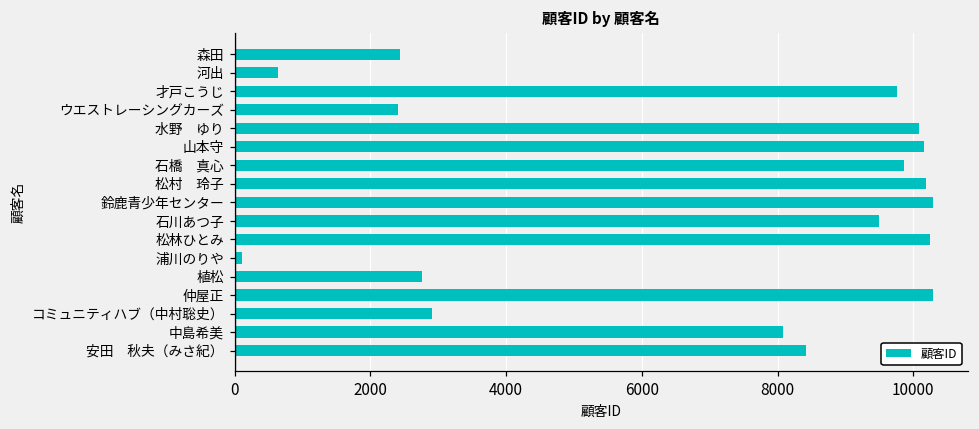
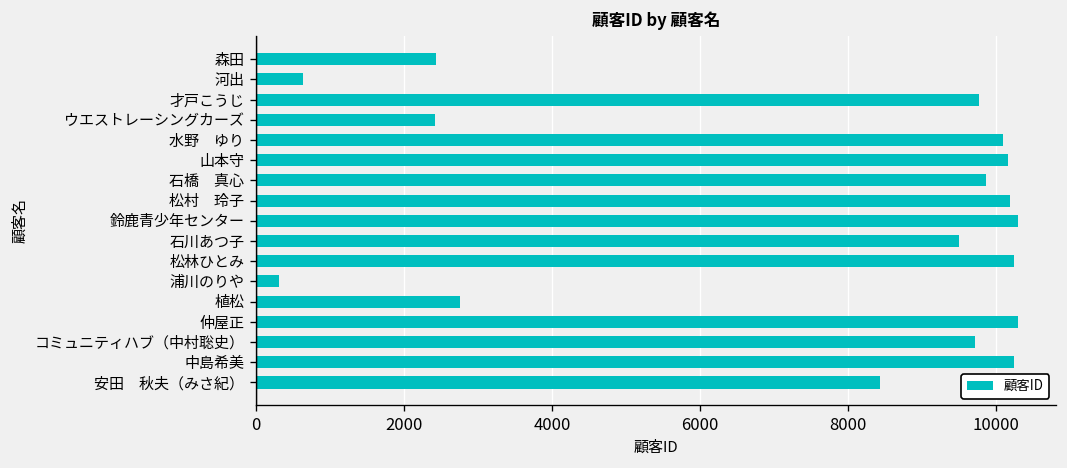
  {
    "森田": 2400,
    "河出": 600,
    "才戸こうじ": 9800,
    "ウエストレーシングカーズ": 2400,
    "水野 ゆり": 10100,
    "山本守": 10200,
    "石橋 真心": 9900,
    "松村 玲子": 10200,
    "鈴鹿青少年センター": 10300,
    "石川あつ子": 9500,
    "松林ひとみ": 10200,
-   "浦川のりや": 100,
+   "浦川のりや": 300,
    "植松": 2800,
    "仲屋正": 10300,
-   "コミュニティハブ（中村聡史）": 2900,
-   "中島希美": 8100,
+   "コミュニティハブ（中村聡史）": 9700,
+   "中島希美": 10200,
    "安田 秋夫（みさ紀）": 8400
  }
